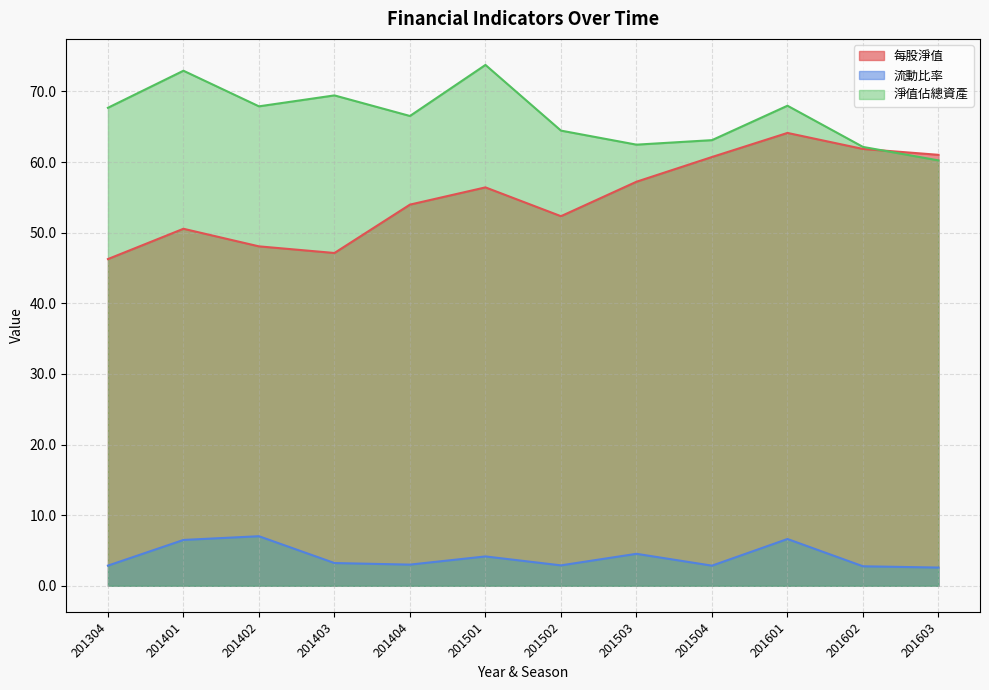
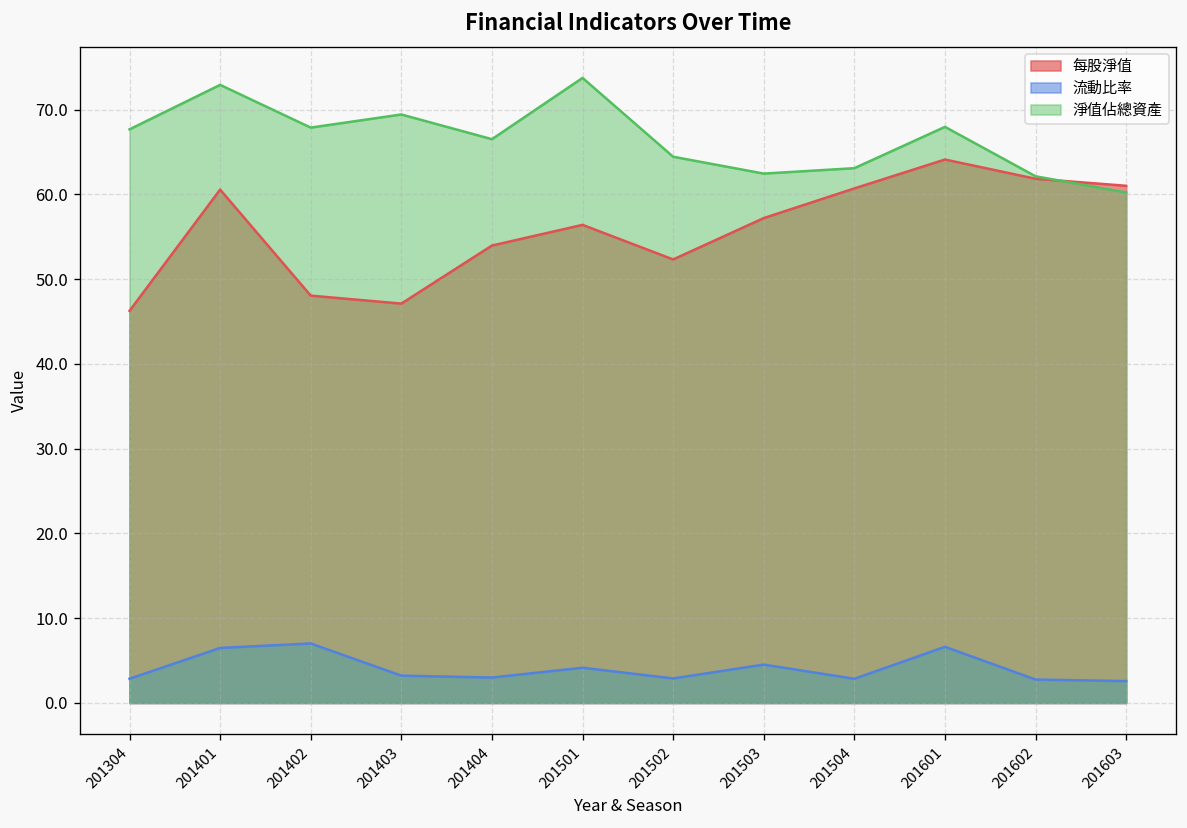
  {
    "每股淨值": {
      "201304": 46,
-     "201401": 51,
+     "201401": 61,
      "201402": 48,
      "201403": 47,
      "201404": 54,
      "201501": 56,
      "201502": 52,
      "201503": 57,
      "201504": 61,
      "201601": 64,
      "201603": 61
    },
    "流動比率": {
      "201304": 3,
      "201401": 6,
      "201402": 7,
      "201403": 3,
      "201404": 3,
      "201501": 4,
      "201502": 3,
      "201503": 5,
      "201504": 3,
      "201601": 7,
      "201602": 3,
      "201603": 3
    },
    "淨值佔總資產": {
      "201304": 68,
      "201401": 73,
      "201402": 68,
      "201403": 69,
      "201404": 67,
      "201501": 74,
      "201502": 64,
      "201503": 62,
      "201504": 63,
      "201601": 68,
      "201603": 60
    }
  }
